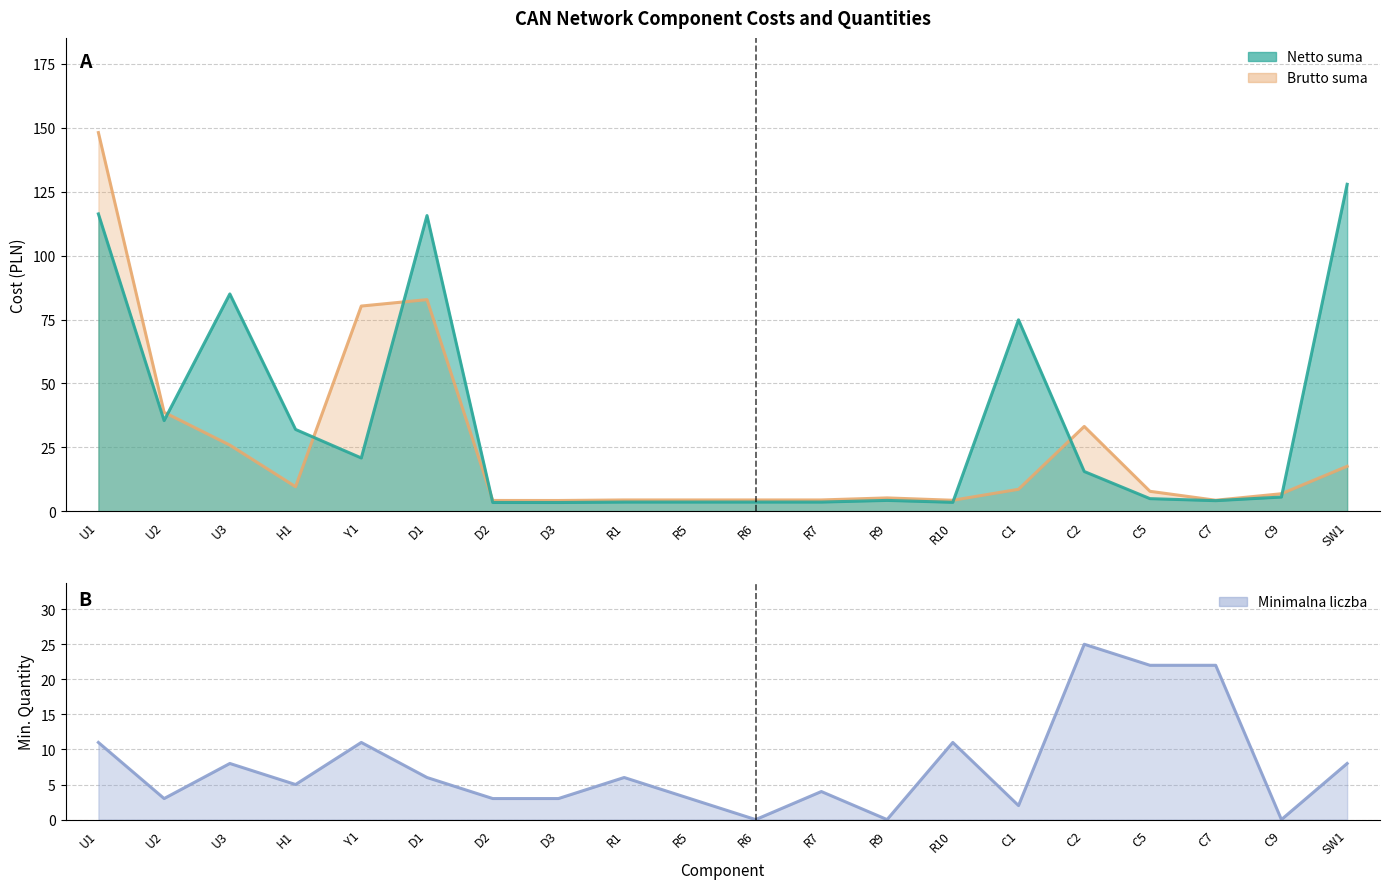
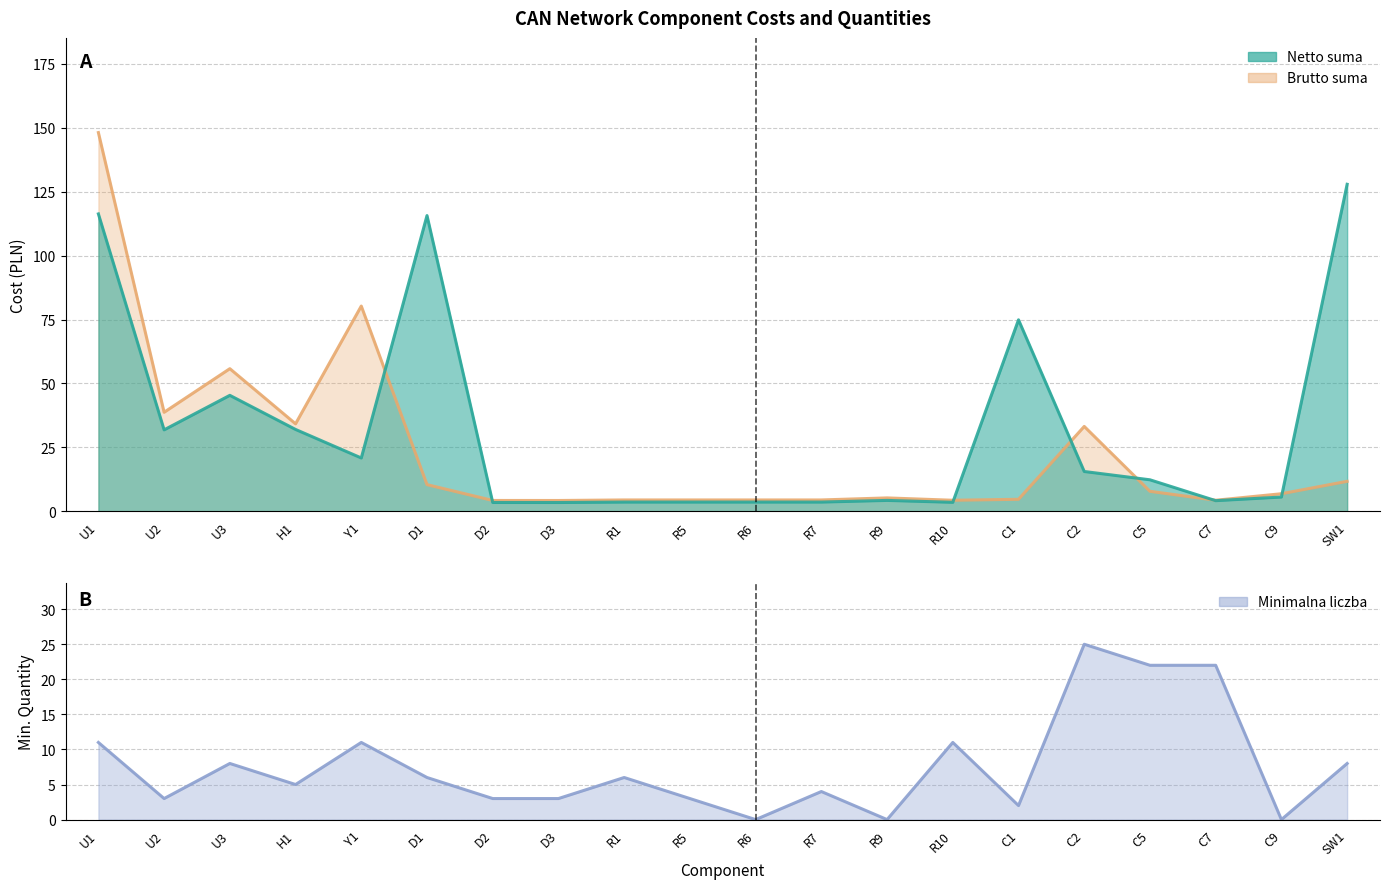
  {
    "CAN Network Component Costs and Quantities": {
      "Brutto suma": {
        "U1": 148,
        "U2": 39,
-       "U3": 26,
-       "H1": 10,
+       "U3": 56,
+       "H1": 34,
        "Y1": 80,
-       "D1": 83,
-       "C1": 9,
+       "D1": 10,
+       "C1": 5,
        "C2": 33,
        "C5": 8,
        "C9": 7,
-       "SW1": 18
+       "SW1": 12
      },
      "Netto suma": {
        "U1": 116,
-       "U2": 35,
-       "U3": 85,
+       "U2": 32,
+       "U3": 45,
        "H1": 32,
        "Y1": 21,
        "D1": 116,
        "C1": 75,
        "C2": 16,
-       "C5": 5,
+       "C5": 12,
        "C9": 6,
        "SW1": 128
      }
    }
  }
